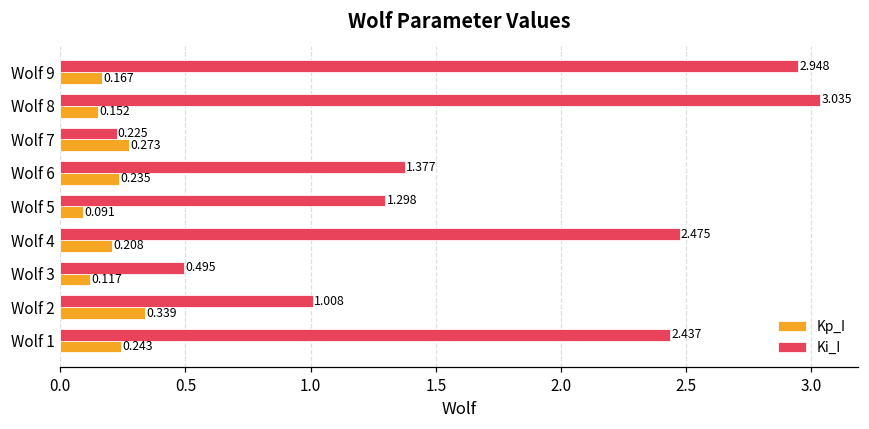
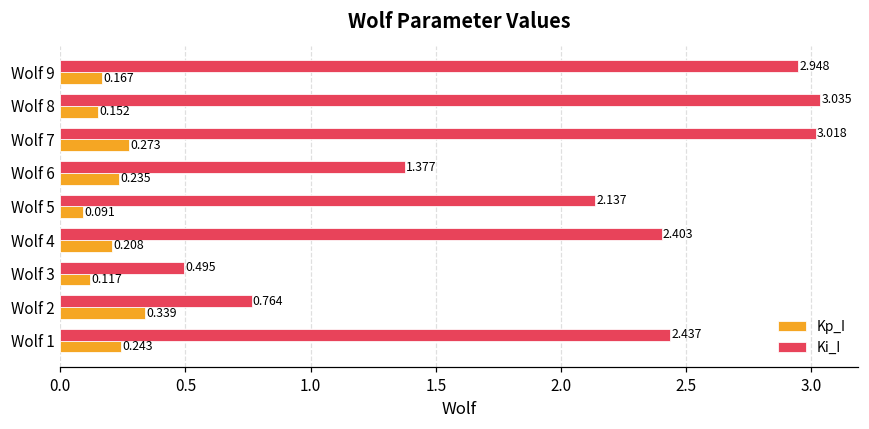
  {
    "Kp_I": {
      "Wolf 9": 0.167,
      "Wolf 8": 0.152,
      "Wolf 7": 0.273,
      "Wolf 6": 0.235,
      "Wolf 5": 0.091,
      "Wolf 4": 0.208,
      "Wolf 3": 0.117,
      "Wolf 2": 0.339,
      "Wolf 1": 0.243
    },
    "Ki_I": {
      "Wolf 9": 2.948,
      "Wolf 8": 3.035,
-     "Wolf 7": 0.225,
+     "Wolf 7": 3.018,
      "Wolf 6": 1.377,
-     "Wolf 5": 1.298,
-     "Wolf 4": 2.475,
+     "Wolf 5": 2.137,
+     "Wolf 4": 2.403,
      "Wolf 3": 0.495,
-     "Wolf 2": 1.008,
+     "Wolf 2": 0.764,
      "Wolf 1": 2.437
    }
  }
